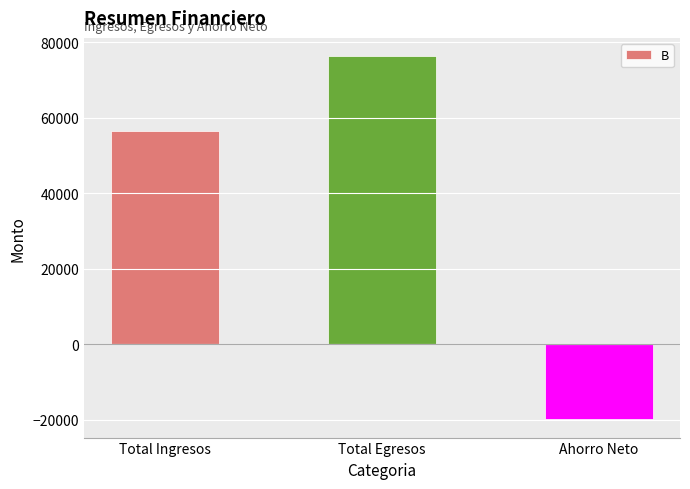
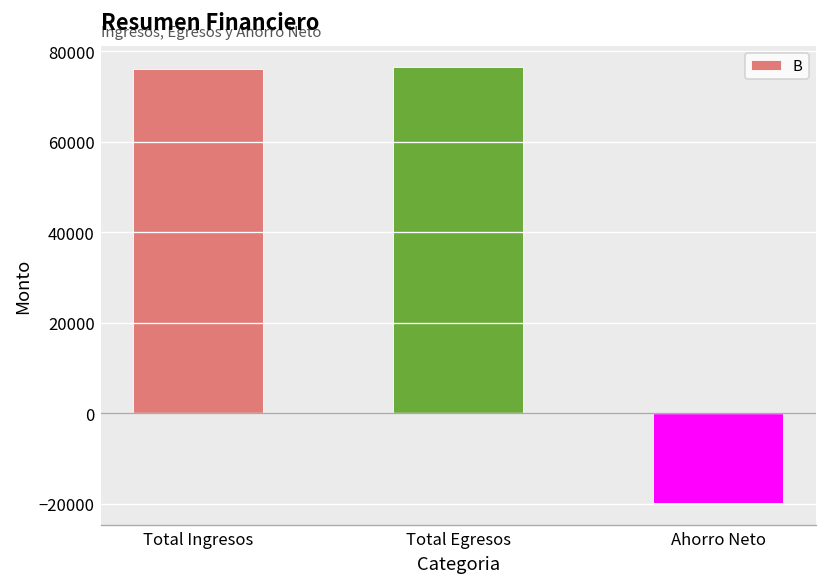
  {
-   "Total Ingresos": 56000,
+   "Total Ingresos": 76000,
    "Total Egresos": 76000,
    "Ahorro Neto": -20000
  }
